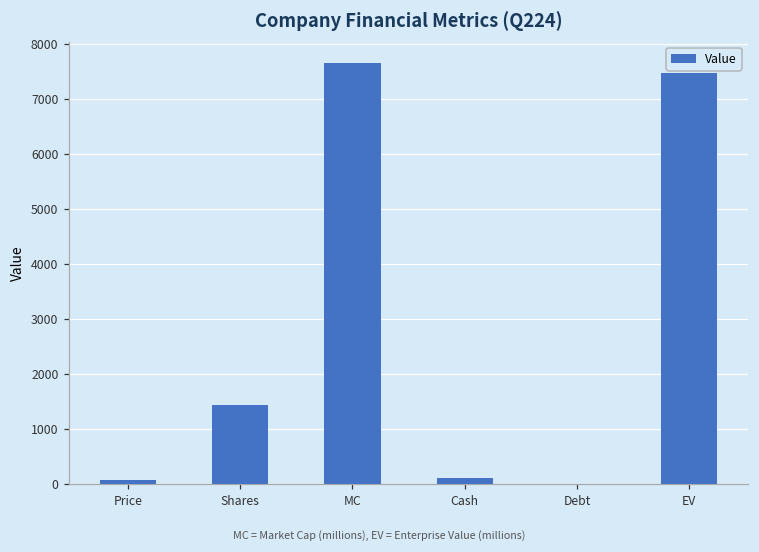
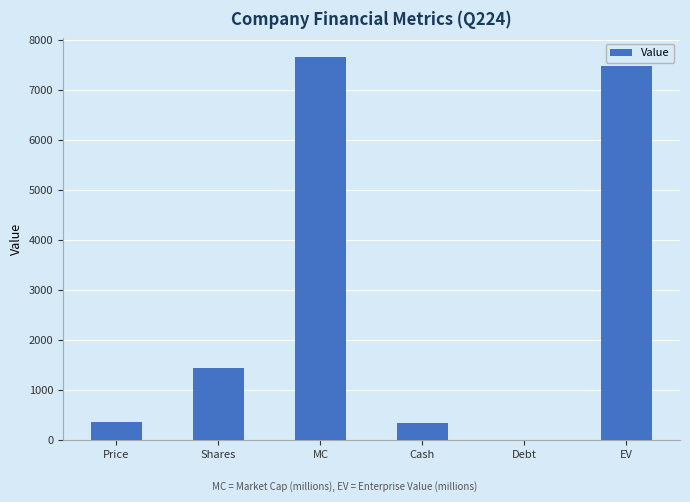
  {
-   "Price": 100,
+   "Price": 400,
    "Shares": 1400,
    "MC": 7600,
-   "Cash": 100,
+   "Cash": 300,
    "Debt": 0,
    "EV": 7500
  }
